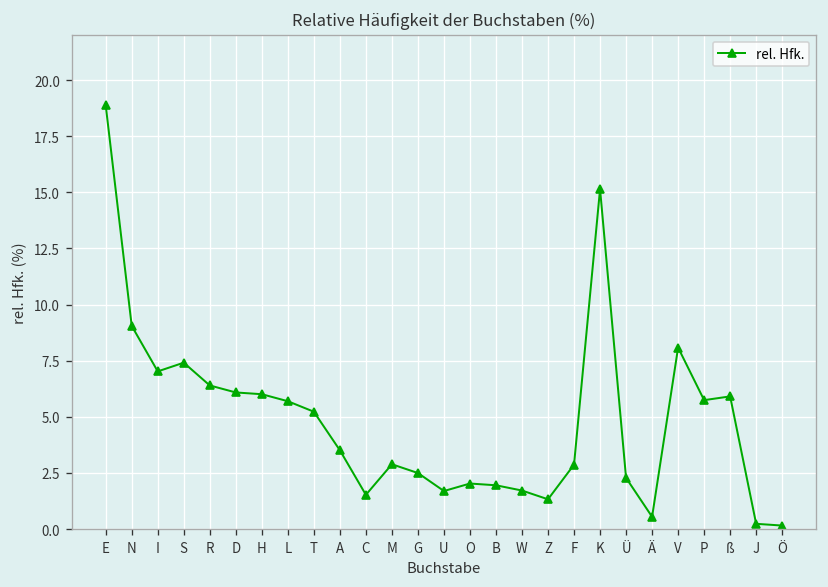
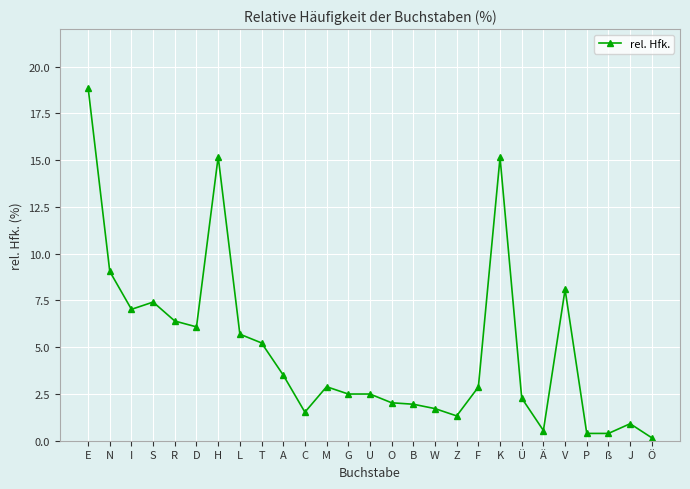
  {
    "E": 18.9,
    "N": 9.0,
    "I": 7.0,
    "S": 7.4,
    "R": 6.4,
    "D": 6.1,
-   "H": 6.0,
+   "H": 15.2,
    "L": 5.7,
    "T": 5.2,
    "A": 3.5,
    "C": 1.5,
    "M": 2.9,
    "G": 2.5,
-   "U": 1.7,
+   "U": 2.5,
    "O": 2.0,
    "B": 2.0,
    "W": 1.7,
    "Z": 1.3,
    "F": 2.9,
    "K": 15.1,
    "Ü": 2.3,
    "Ä": 0.5,
    "V": 8.1,
-   "P": 5.7,
-   "ß": 5.9,
-   "J": 0.2,
+   "P": 0.4,
+   "ß": 0.4,
+   "J": 0.9,
    "Ö": 0.2
  }
